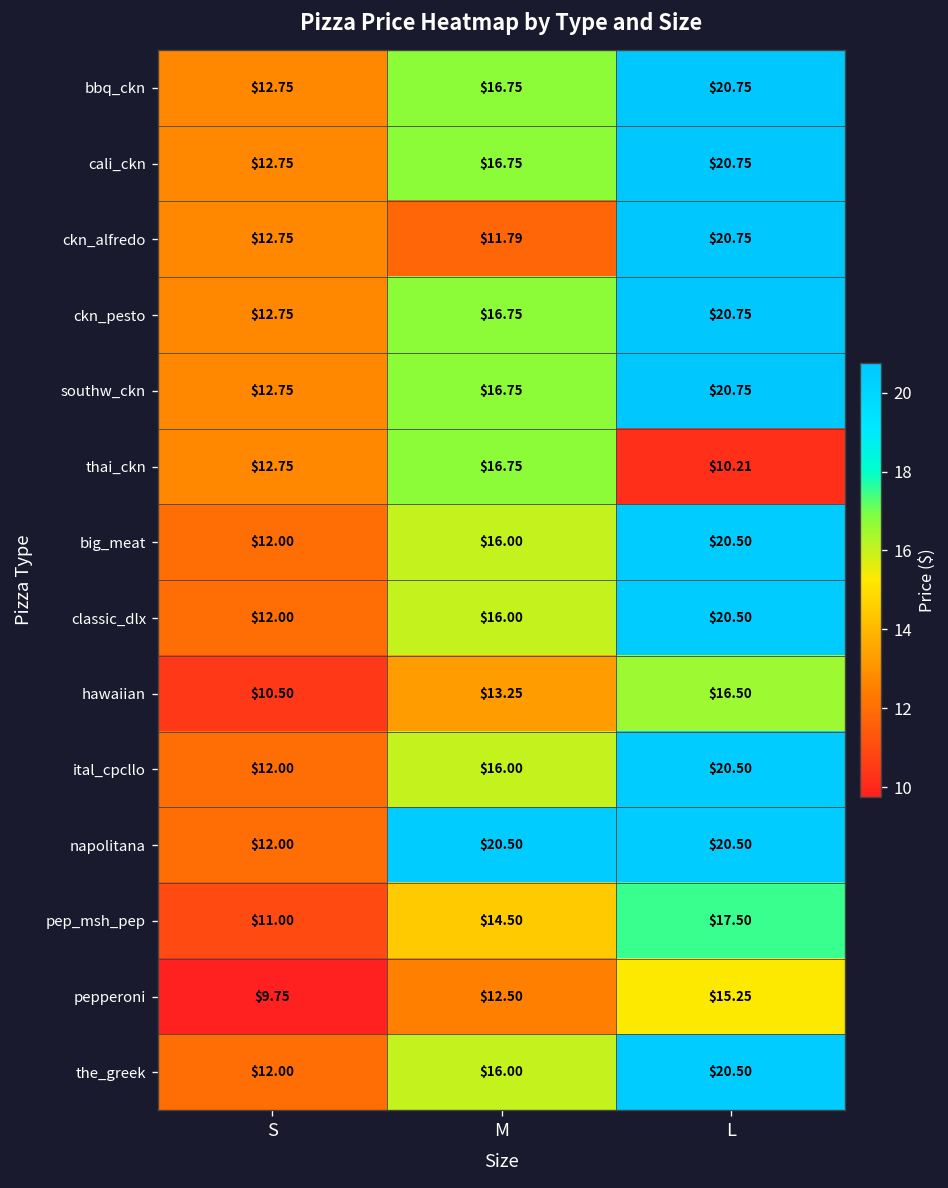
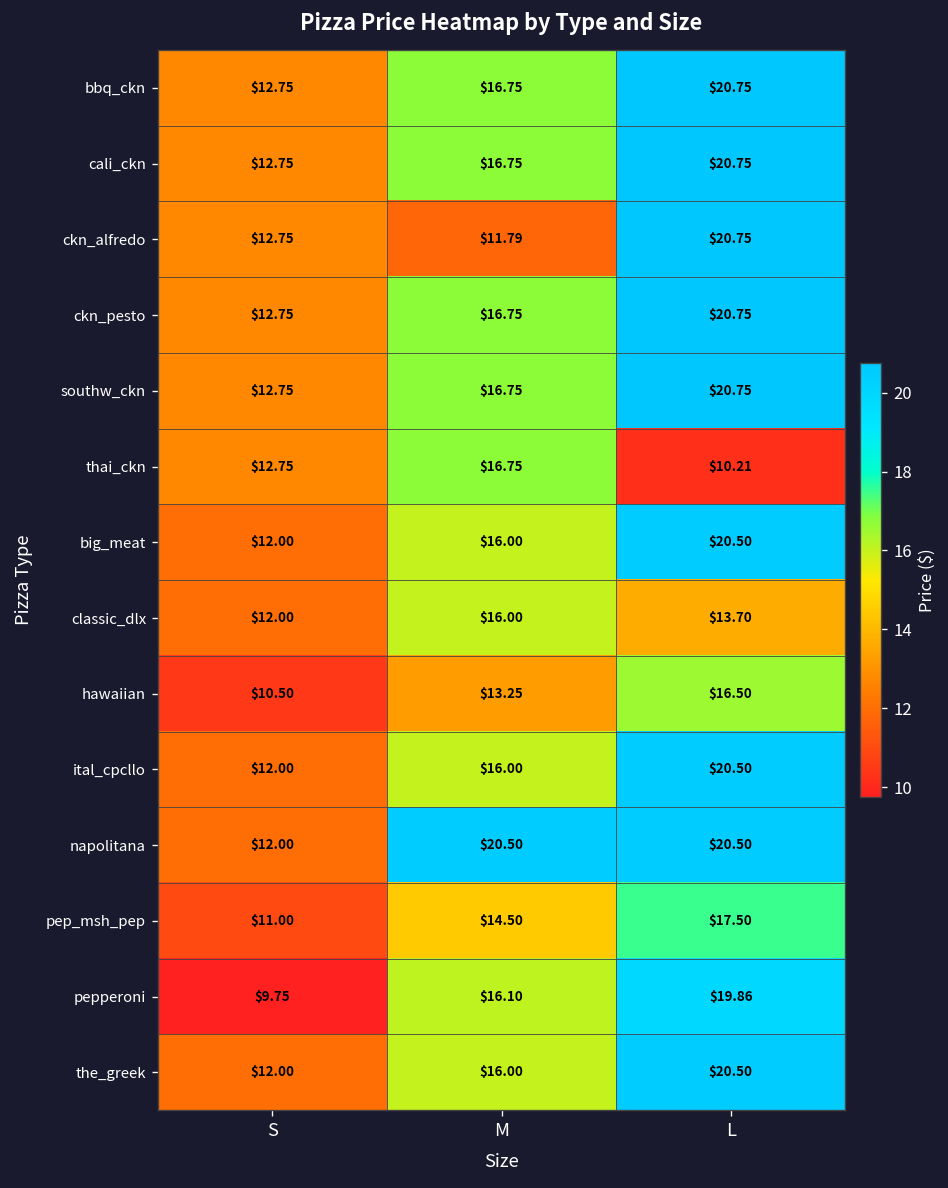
  {
    "bbq_ckn": {
      "S": "$12.75",
      "M": "$16.75",
      "L": "$20.75"
    },
    "cali_ckn": {
      "S": "$12.75",
      "M": "$16.75",
      "L": "$20.75"
    },
    "ckn_alfredo": {
      "S": "$12.75",
      "M": "$11.79",
      "L": "$20.75"
    },
    "ckn_pesto": {
      "S": "$12.75",
      "M": "$16.75",
      "L": "$20.75"
    },
    "southw_ckn": {
      "S": "$12.75",
      "M": "$16.75",
      "L": "$20.75"
    },
    "thai_ckn": {
      "S": "$12.75",
      "M": "$16.75",
      "L": "$10.21"
    },
    "big_meat": {
      "S": "$12.00",
      "M": "$16.00",
      "L": "$20.50"
    },
    "classic_dlx": {
      "S": "$12.00",
      "M": "$16.00",
-     "L": "$20.50"
+     "L": "$13.70"
    },
    "hawaiian": {
      "S": "$10.50",
      "M": "$13.25",
      "L": "$16.50"
    },
    "ital_cpcllo": {
      "S": "$12.00",
      "M": "$16.00",
      "L": "$20.50"
    },
    "napolitana": {
      "S": "$12.00",
      "M": "$20.50",
      "L": "$20.50"
    },
    "pep_msh_pep": {
      "S": "$11.00",
      "M": "$14.50",
      "L": "$17.50"
    },
    "pepperoni": {
      "S": "$9.75",
-     "M": "$12.50",
-     "L": "$15.25"
+     "M": "$16.10",
+     "L": "$19.86"
    },
    "the_greek": {
      "S": "$12.00",
      "M": "$16.00",
      "L": "$20.50"
    }
  }
